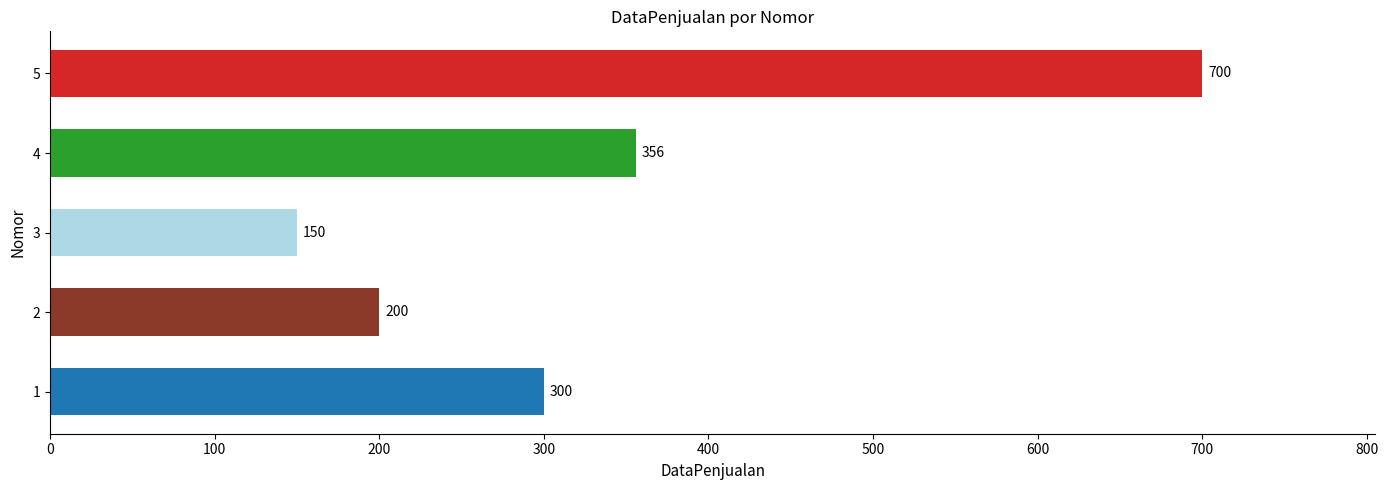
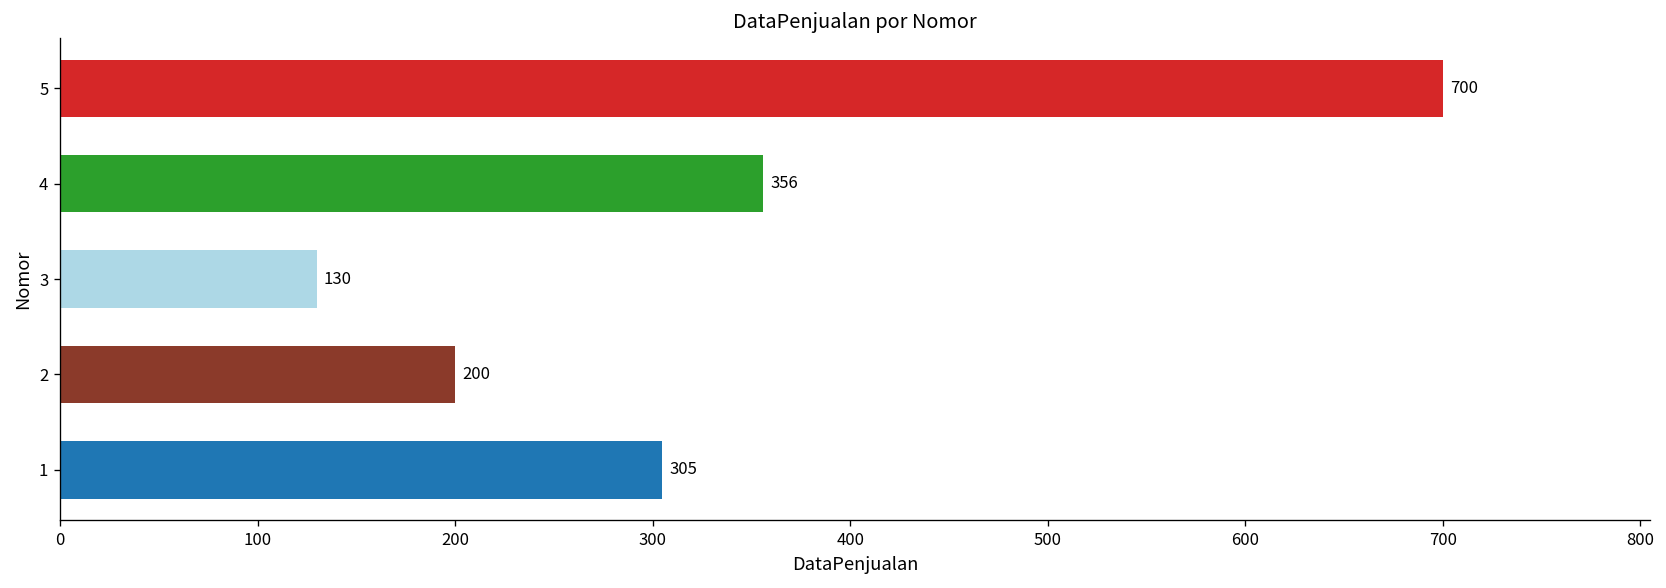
  {
    "5": 700,
    "4": 356,
-   "3": 150,
+   "3": 130,
    "2": 200,
-   "1": 300
+   "1": 305
  }
